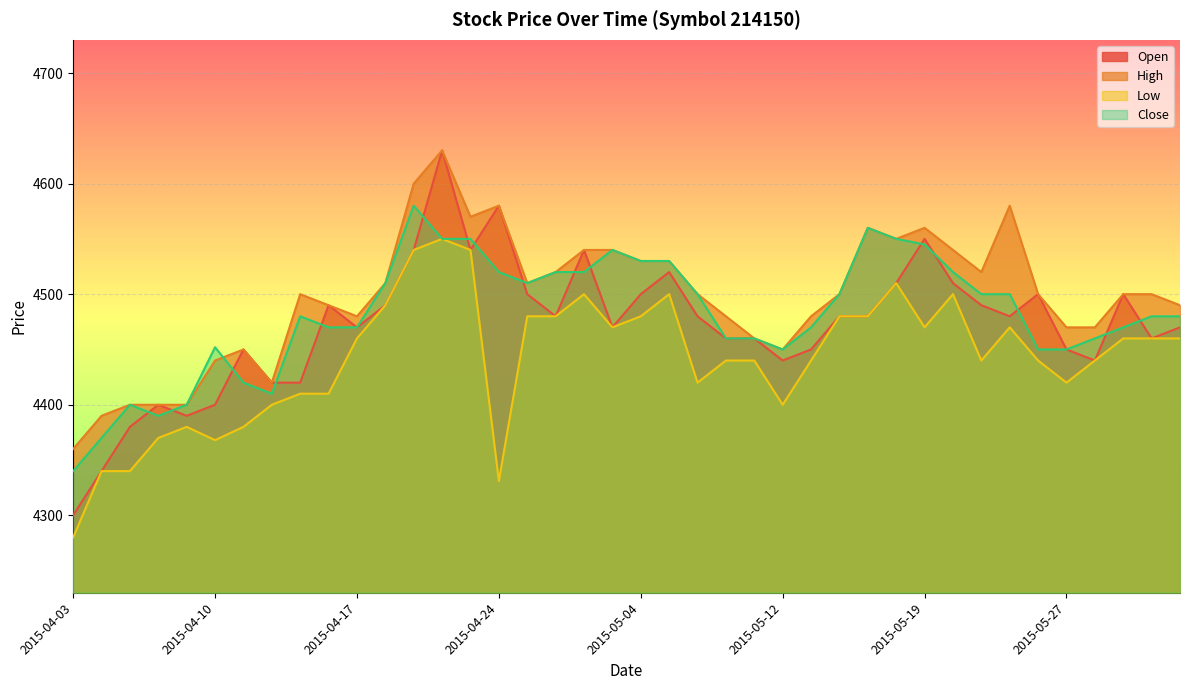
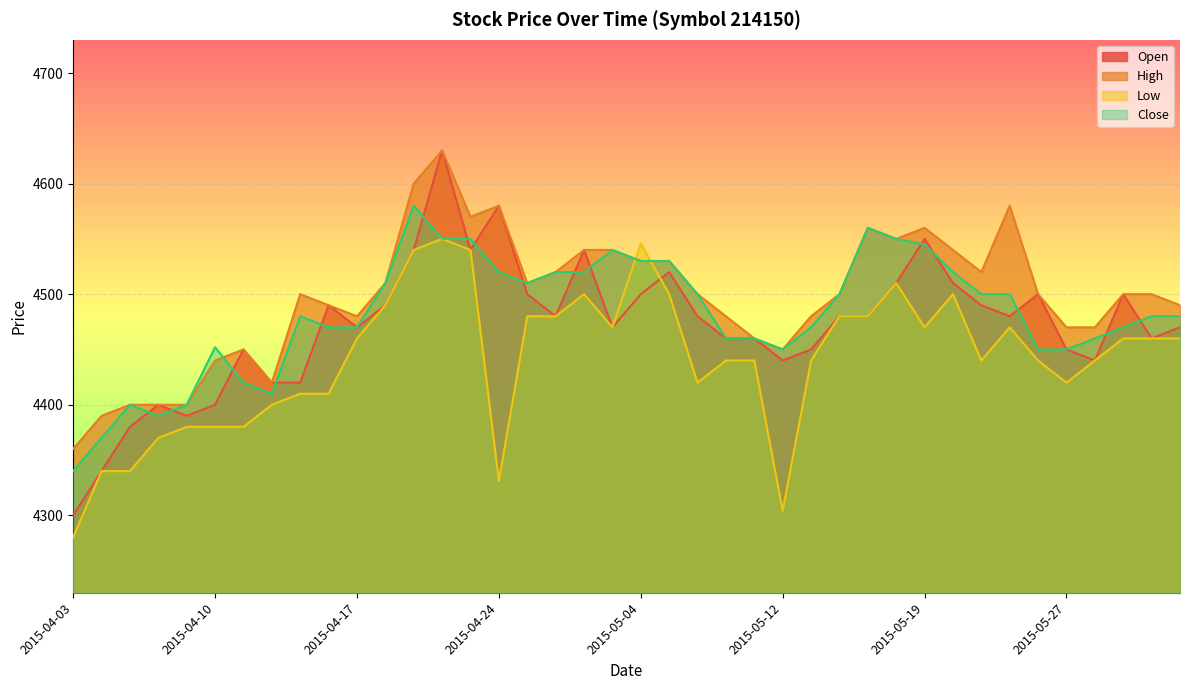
  {
    "Low": {
      "2015-04-03": 4280,
-     "2015-04-10": 4368,
+     "2015-04-10": 4380,
      "2015-04-17": 4460,
      "2015-04-24": 4331,
-     "2015-05-04": 4480,
-     "2015-05-12": 4400,
+     "2015-05-04": 4546,
+     "2015-05-12": 4304,
      "2015-05-19": 4470,
      "2015-05-27": 4420
    },
    "Close": {
      "2015-04-03": 4340,
      "2015-04-10": 4452,
      "2015-04-24": 4520,
      "2015-05-19": 4545
    }
  }
